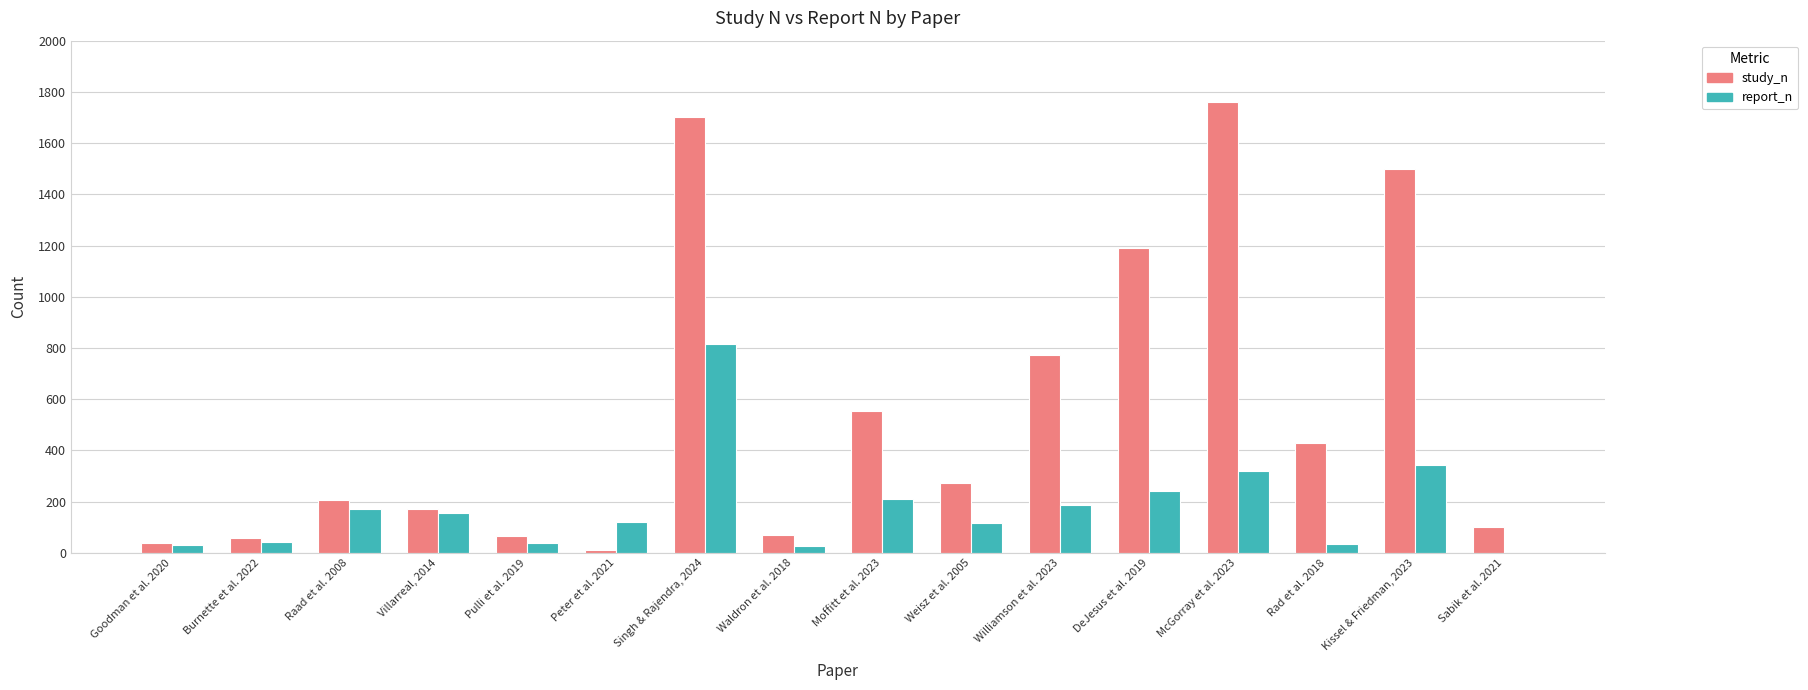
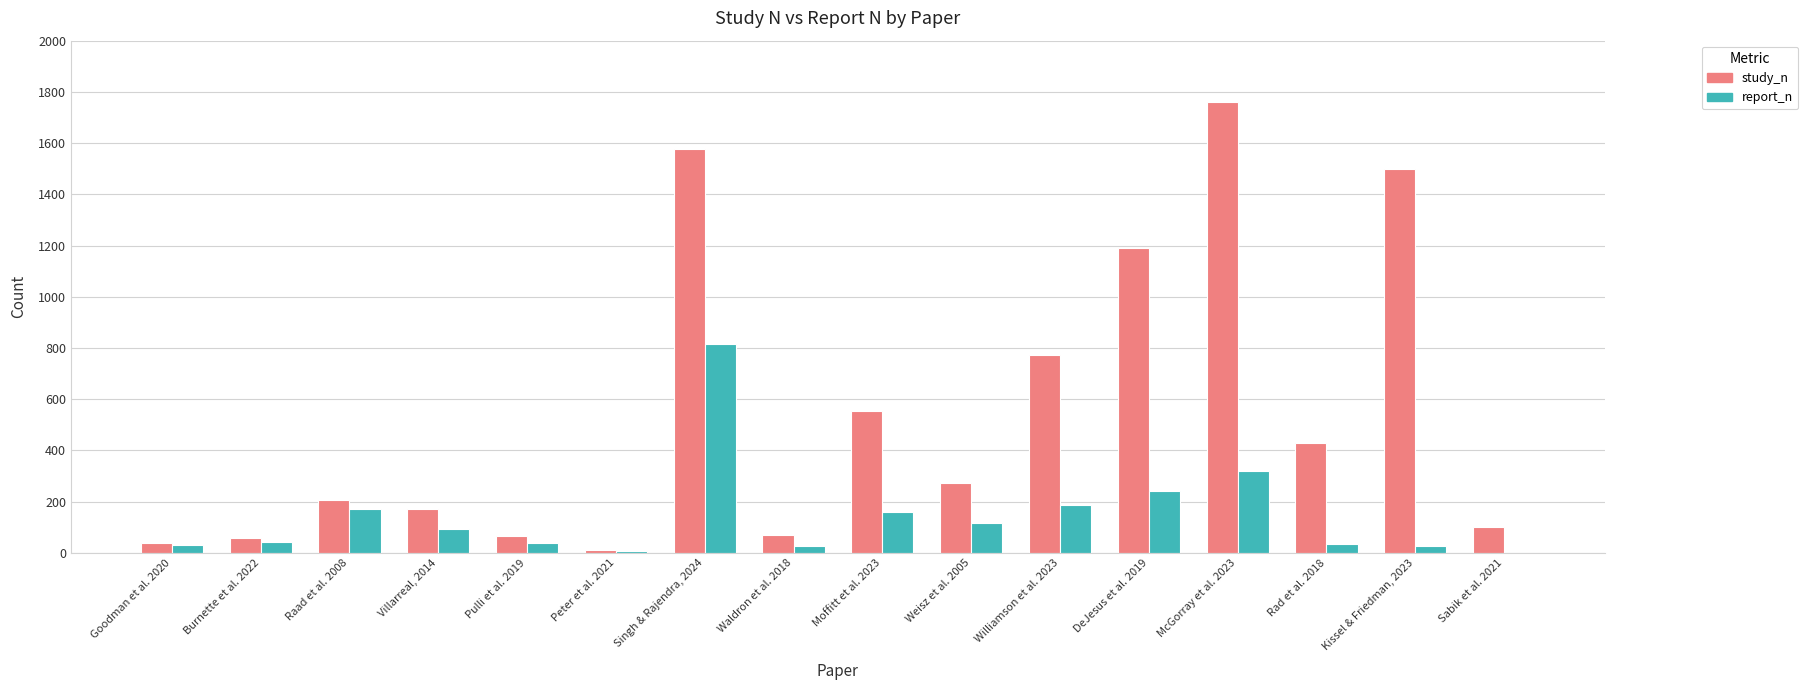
  {
    "study_n": {
      "Goodman et al. 2020": 40,
      "Burnette et al. 2022": 60,
      "Raad et al. 2008": 210,
      "Villarreal, 2014": 170,
      "Pulli et al. 2019": 70,
      "Peter et al. 2021": 10,
-     "Singh & Rajendra, 2024": 1700,
+     "Singh & Rajendra, 2024": 1580,
      "Waldron et al. 2018": 70,
      "Moffitt et al. 2023": 560,
      "Weisz et al. 2005": 270,
      "Williamson et al. 2023": 770,
      "DeJesus et al. 2019": 1190,
      "McGorray et al. 2023": 1760,
      "Rad et al. 2018": 430,
      "Kissel & Friedman, 2023": 1500,
      "Sabik et al. 2021": 100
    },
    "report_n": {
      "Goodman et al. 2020": 30,
      "Burnette et al. 2022": 40,
      "Raad et al. 2008": 170,
-     "Villarreal, 2014": 160,
+     "Villarreal, 2014": 90,
      "Pulli et al. 2019": 40,
-     "Peter et al. 2021": 120,
+     "Peter et al. 2021": 10,
      "Singh & Rajendra, 2024": 820,
      "Waldron et al. 2018": 30,
-     "Moffitt et al. 2023": 210,
+     "Moffitt et al. 2023": 160,
      "Weisz et al. 2005": 120,
      "Williamson et al. 2023": 190,
      "DeJesus et al. 2019": 240,
      "McGorray et al. 2023": 320,
      "Rad et al. 2018": 30,
-     "Kissel & Friedman, 2023": 340
+     "Kissel & Friedman, 2023": 30
    }
  }
